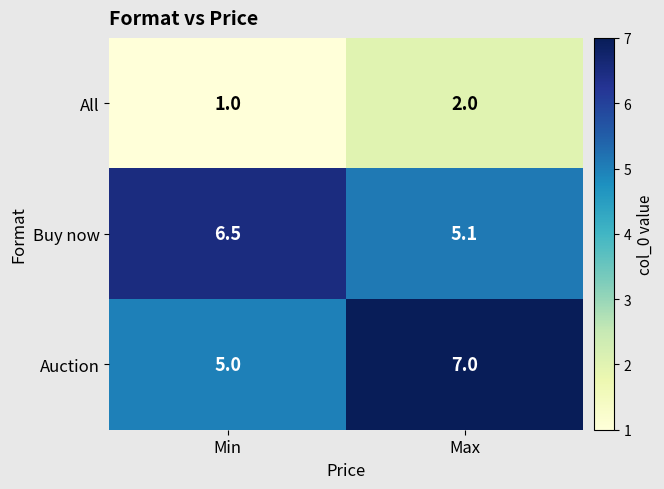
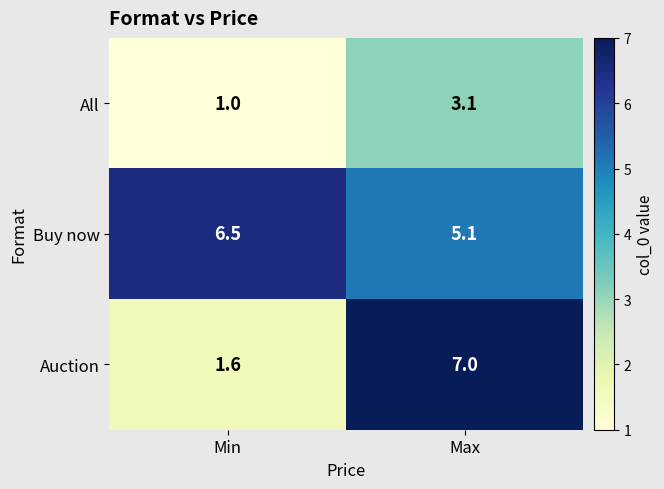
  {
    "All": {
      "Min": 1.0,
-     "Max": 2.0
+     "Max": 3.1
    },
    "Buy now": {
      "Min": 6.5,
      "Max": 5.1
    },
    "Auction": {
-     "Min": 5.0,
+     "Min": 1.6,
      "Max": 7.0
    }
  }
